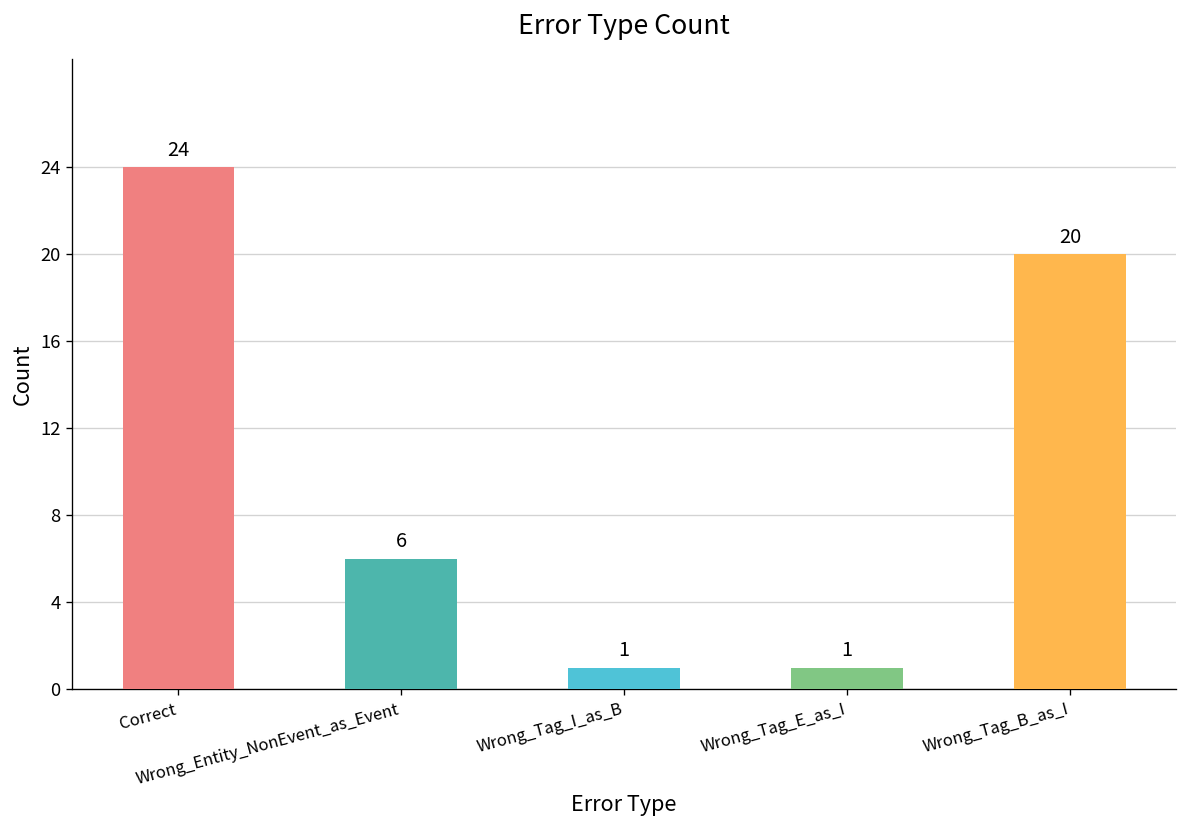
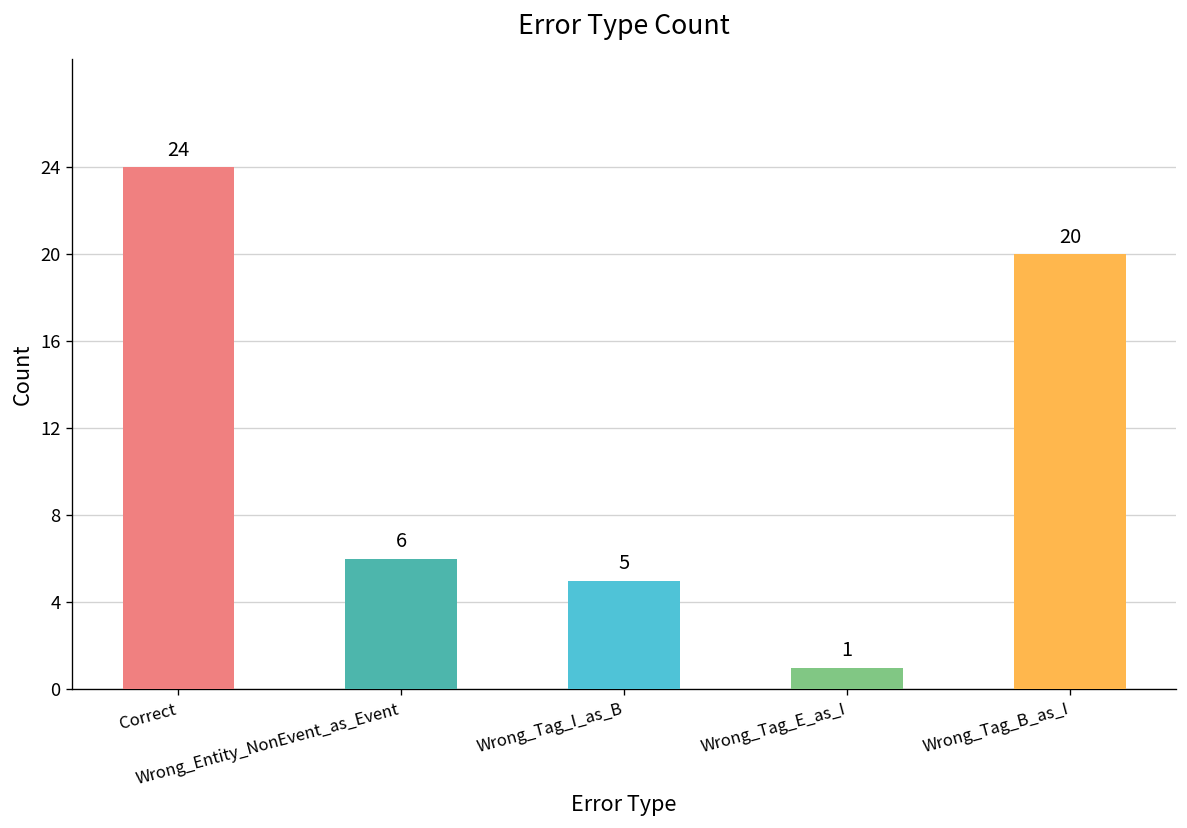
  {
    "Correct": 24,
    "Wrong_Entity_NonEvent_as_Event": 6,
-   "Wrong_Tag_I_as_B": 1,
+   "Wrong_Tag_I_as_B": 5,
    "Wrong_Tag_E_as_I": 1,
    "Wrong_Tag_B_as_I": 20
  }
